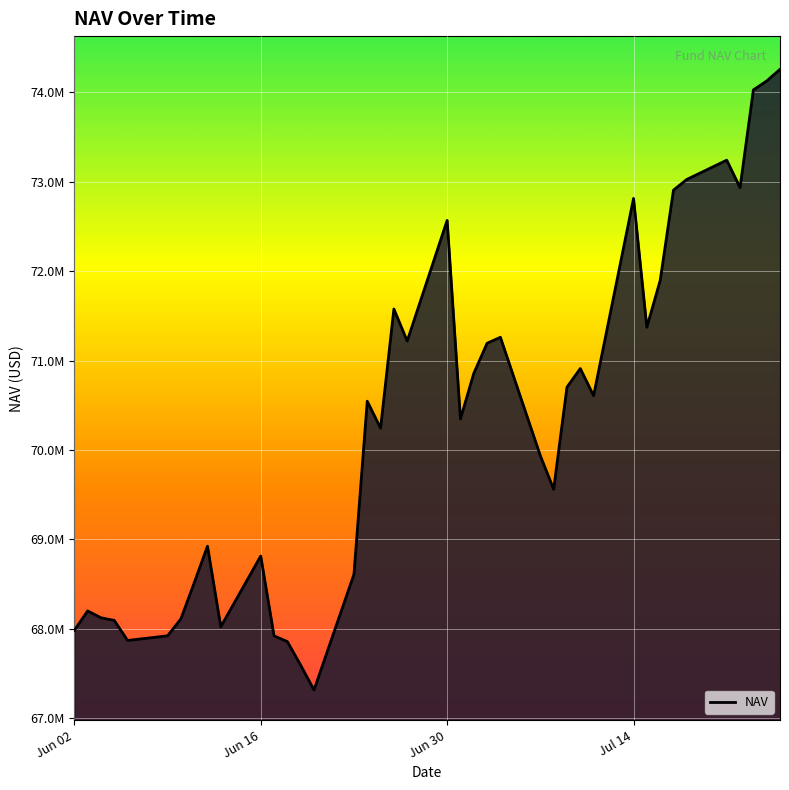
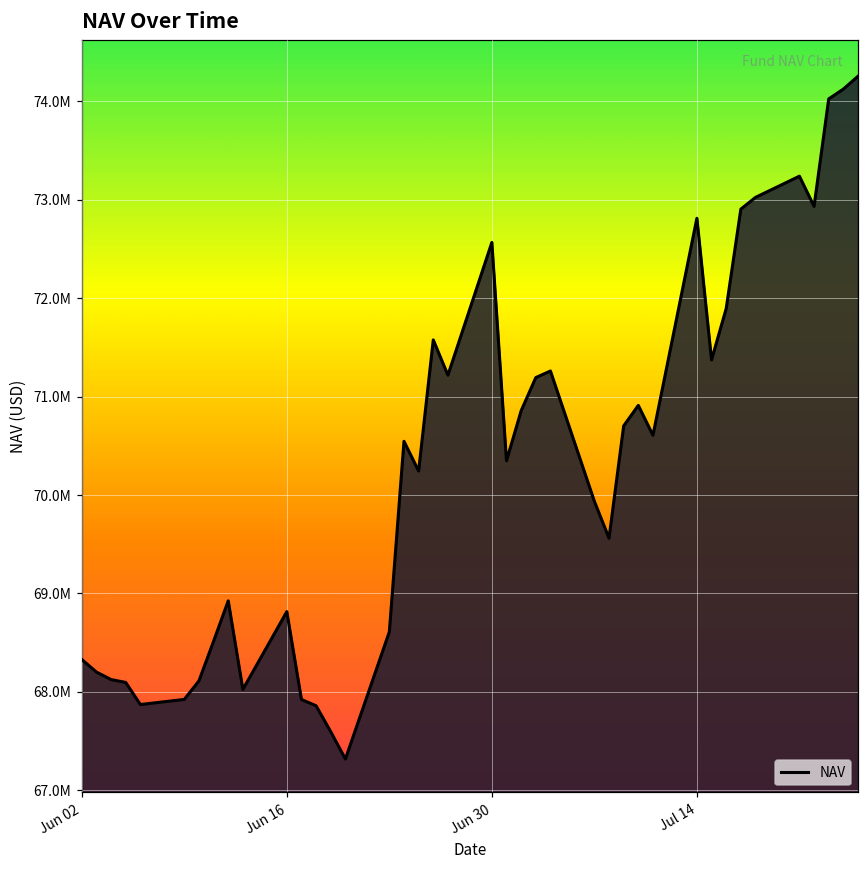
  {
-   "Jun 02": 68000000,
+   "Jun 02": 68300000,
    "Jun 16": 68800000,
    "Jun 30": 72600000,
    "Jul 14": 72800000
  }
